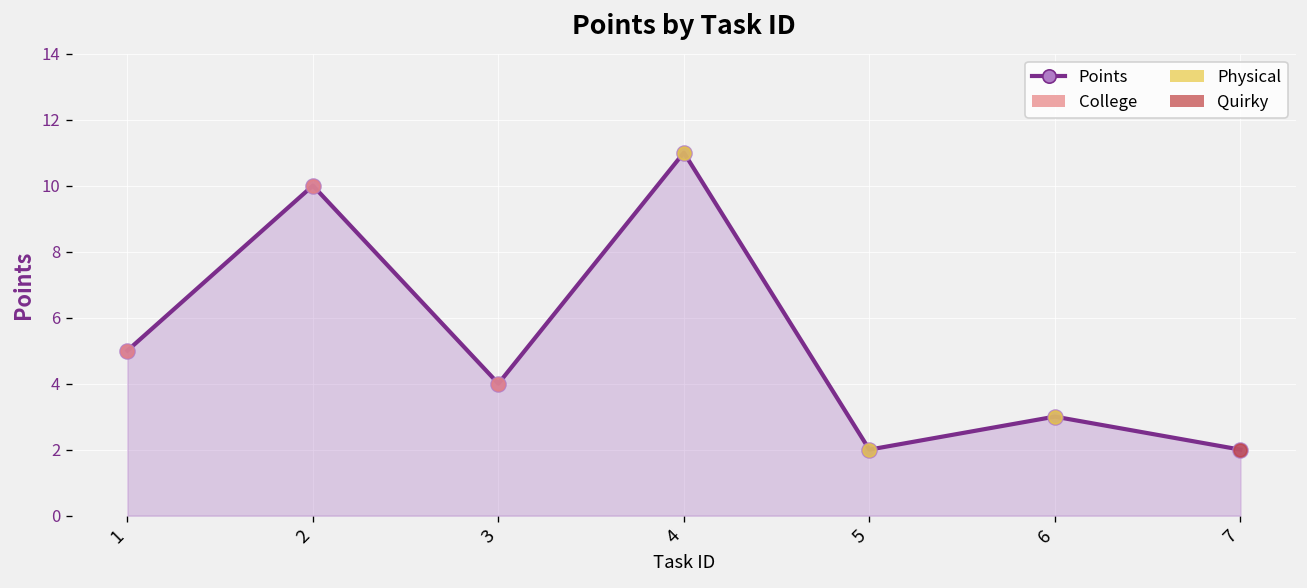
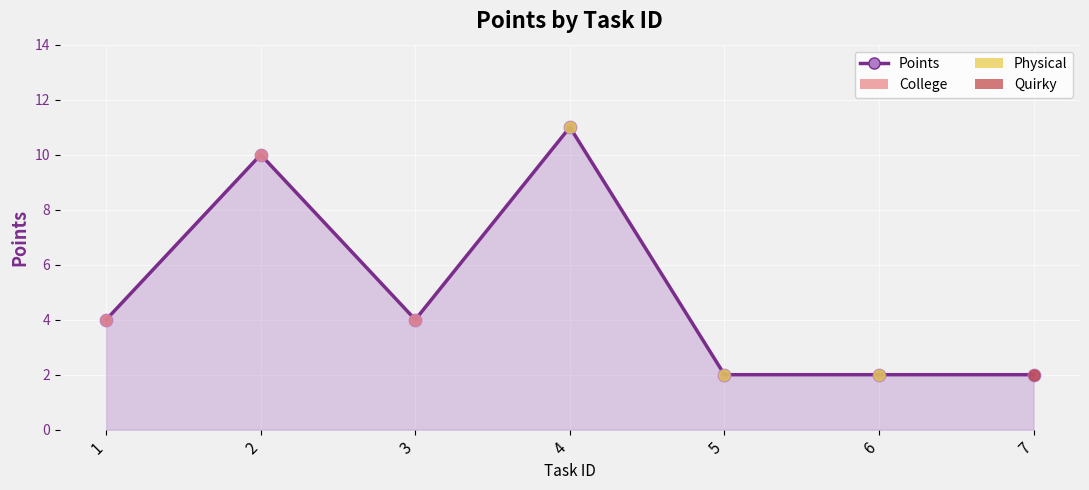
  {
    "Points": {
-     "1": 5,
-     "6": 3
+     "1": 4,
+     "6": 2
    }
  }
